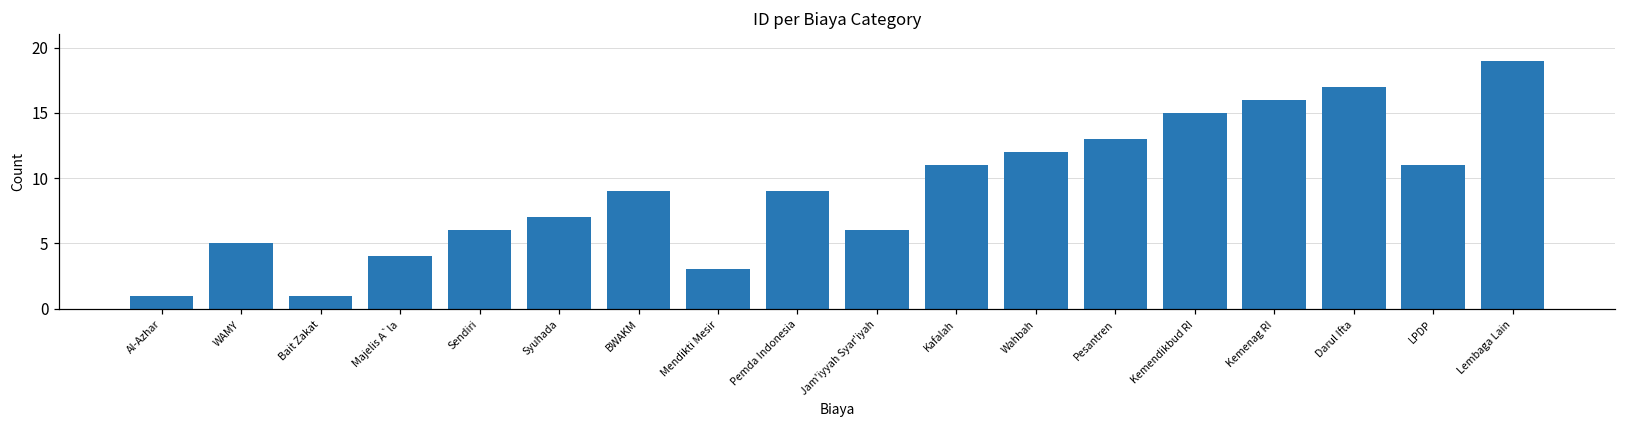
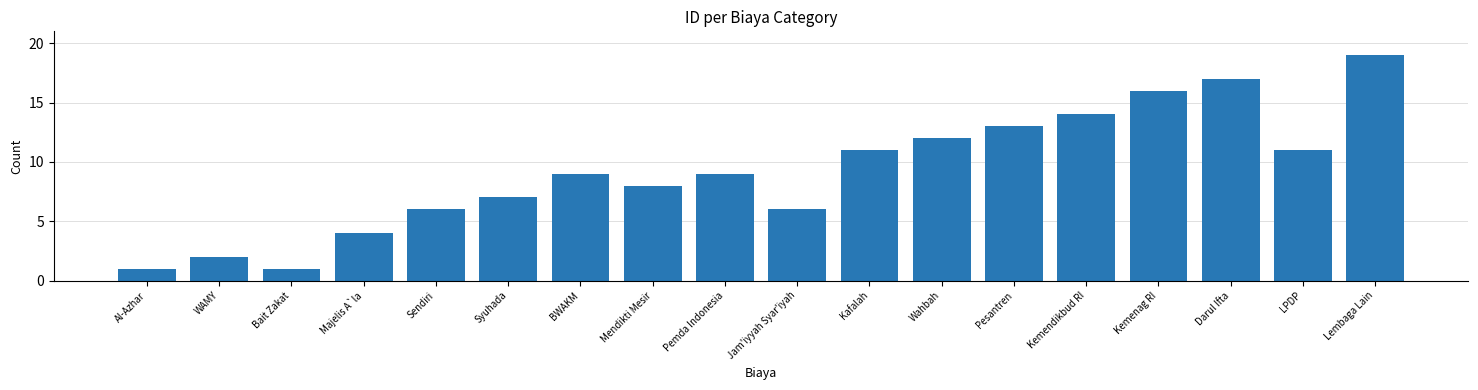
  {
    "Al-Azhar": 1,
-   "WAMY": 5,
+   "WAMY": 2,
    "Bait Zakat": 1,
    "Majelis A`la": 4,
    "Sendiri": 6,
    "Syuhada": 7,
    "BWAKM": 9,
-   "Mendikti Mesir": 3,
+   "Mendikti Mesir": 8,
    "Pemda Indonesia": 9,
    "Jam'iyyah Syar'iyah": 6,
    "Kafalah": 11,
    "Wahbah": 12,
    "Pesantren": 13,
-   "Kemendikbud RI": 15,
+   "Kemendikbud RI": 14,
    "Kemenag RI": 16,
    "Darul Ifta": 17,
    "LPDP": 11,
    "Lembaga Lain": 19
  }
